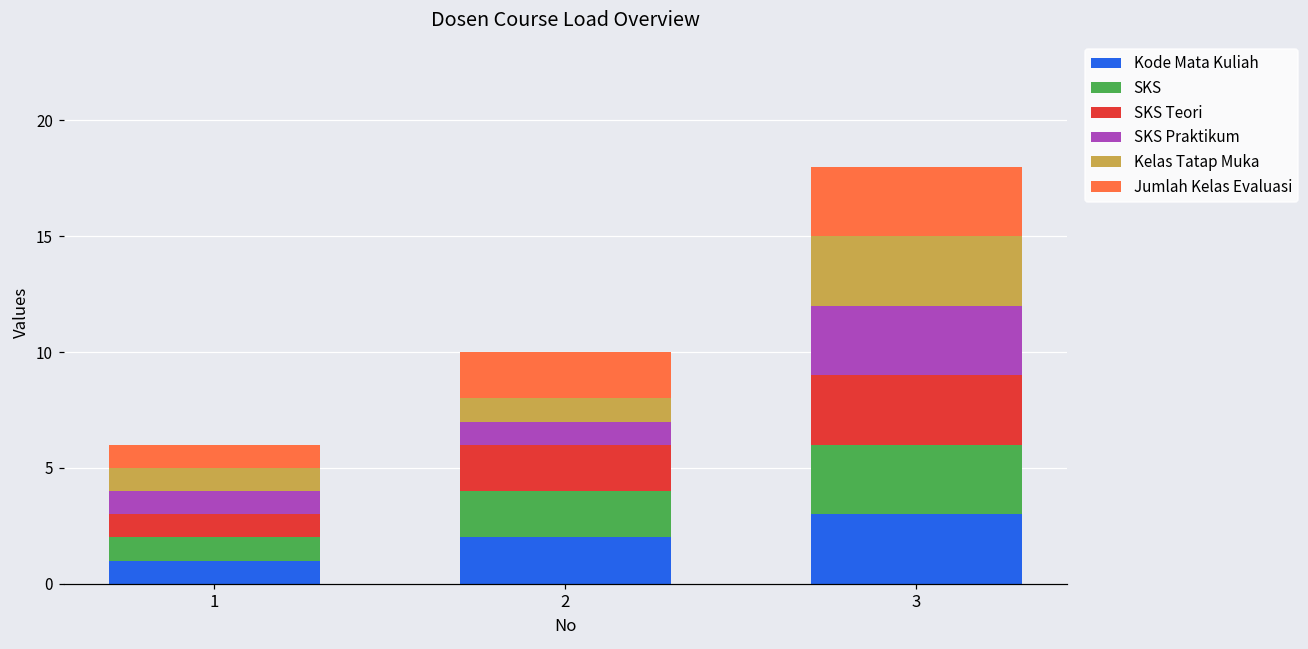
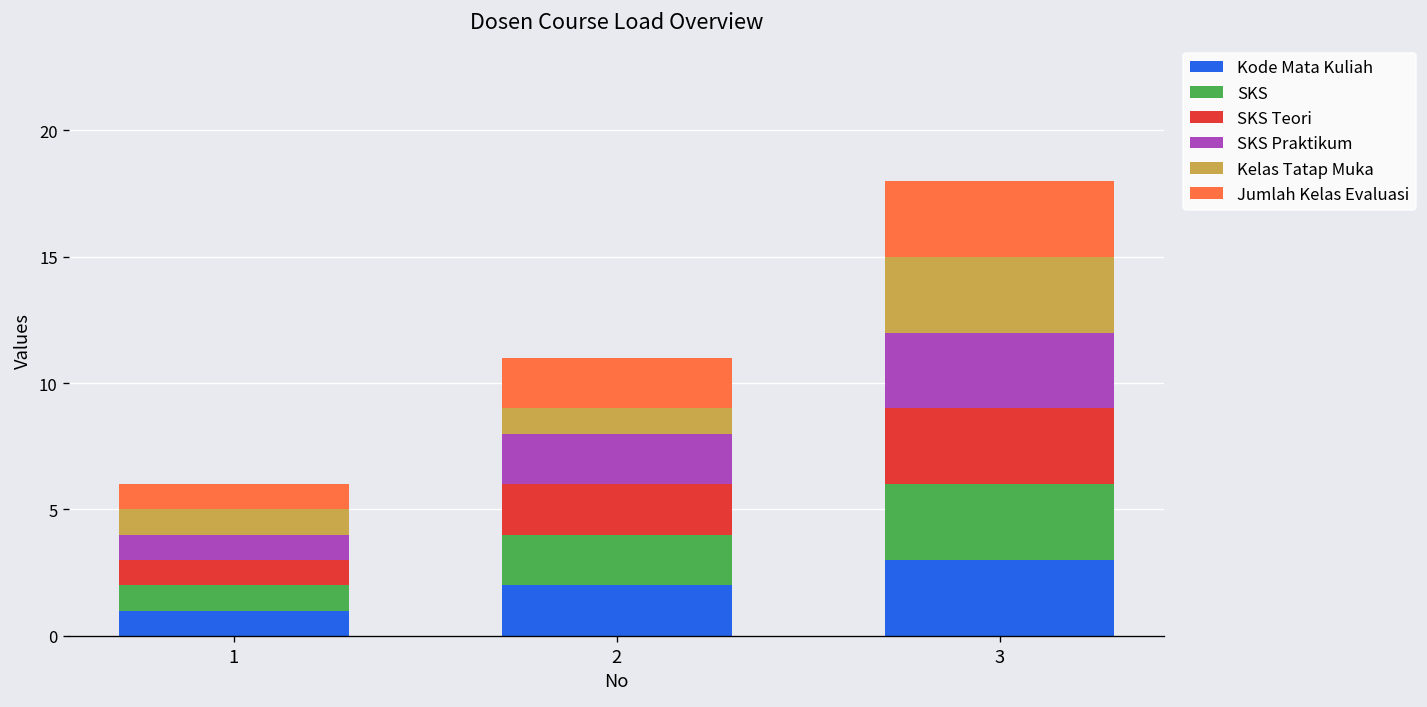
  {
    "Kode Mata Kuliah": {
      "1": 1,
      "2": 2,
      "3": 3
    },
    "SKS": {
      "1": 1,
      "2": 2,
      "3": 3
    },
    "SKS Teori": {
      "1": 1,
      "2": 2,
      "3": 3
    },
    "SKS Praktikum": {
      "1": 1,
-     "2": 1,
+     "2": 2,
      "3": 3
    },
    "Kelas Tatap Muka": {
      "1": 1,
      "2": 1,
      "3": 3
    },
    "Jumlah Kelas Evaluasi": {
      "1": 1,
      "2": 2,
      "3": 3
    }
  }
